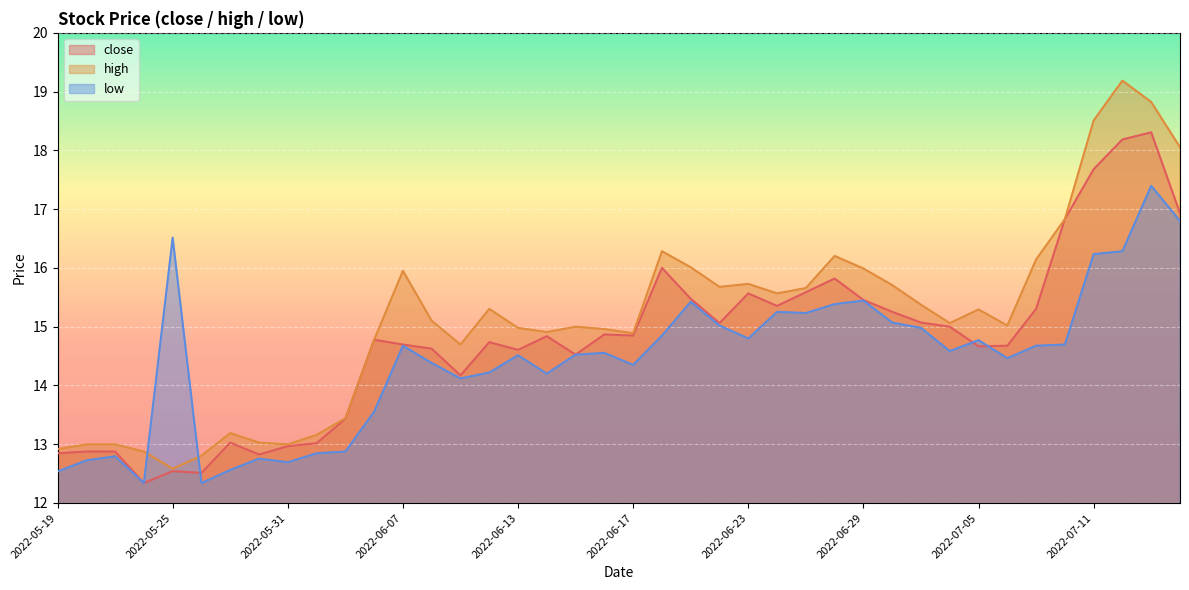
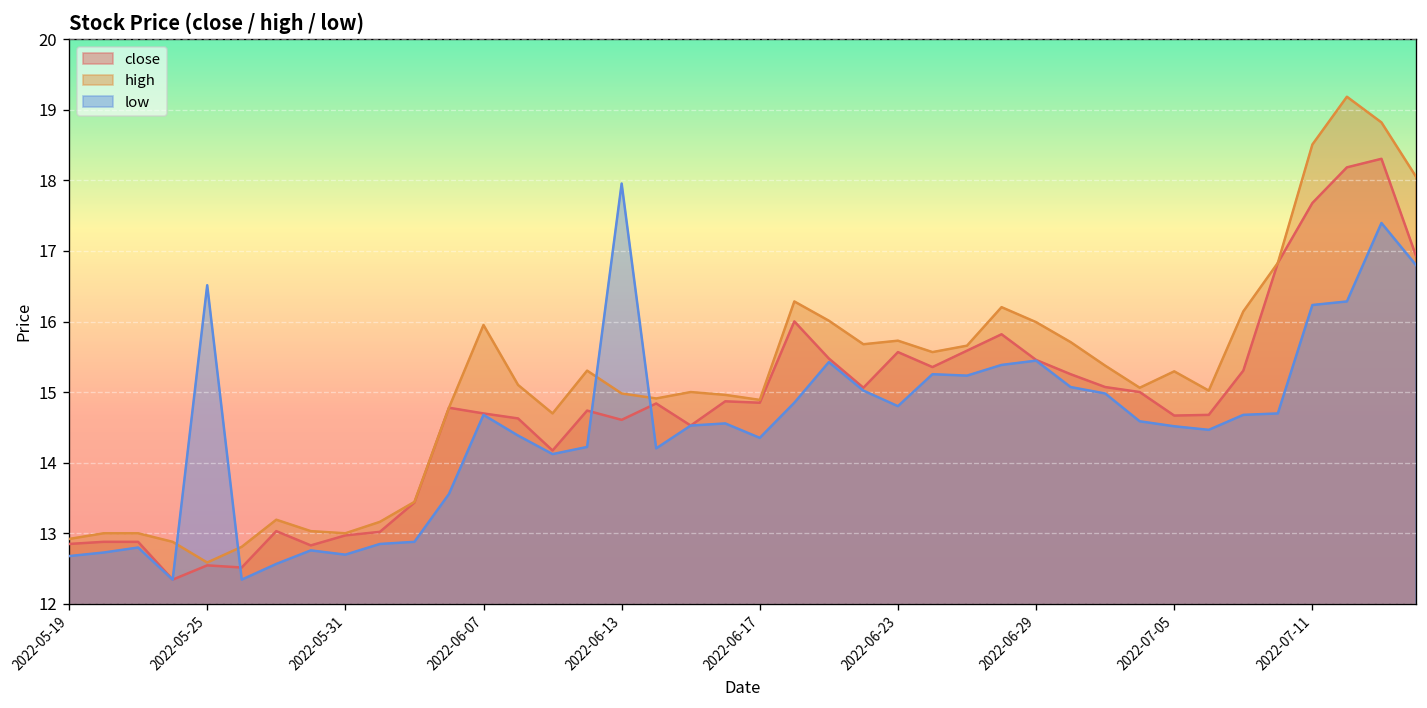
  {
    "low": {
-     "2022-05-19": 12.5,
+     "2022-05-19": 12.7,
      "2022-05-25": 16.5,
      "2022-05-31": 12.7,
-     "2022-06-13": 14.5,
+     "2022-06-13": 18.0,
      "2022-06-17": 14.3,
      "2022-06-23": 14.8,
-     "2022-07-05": 14.8,
+     "2022-07-05": 14.5,
      "2022-07-11": 16.2
    }
  }
